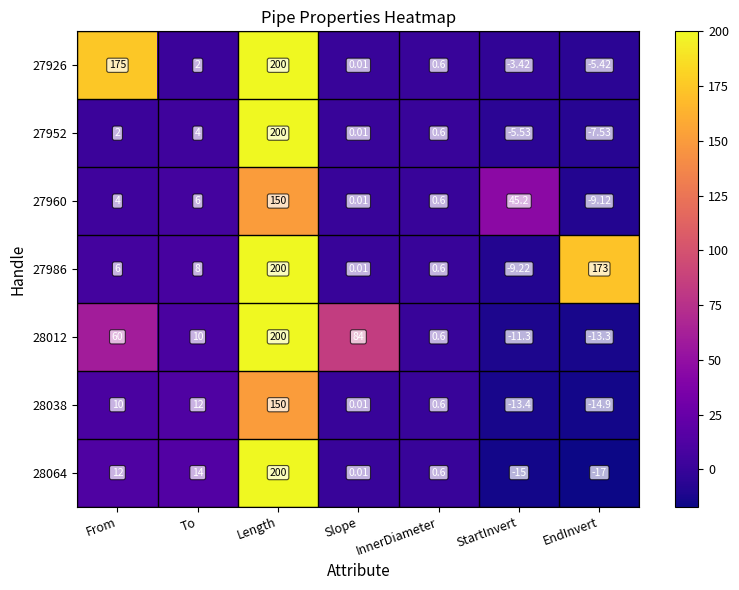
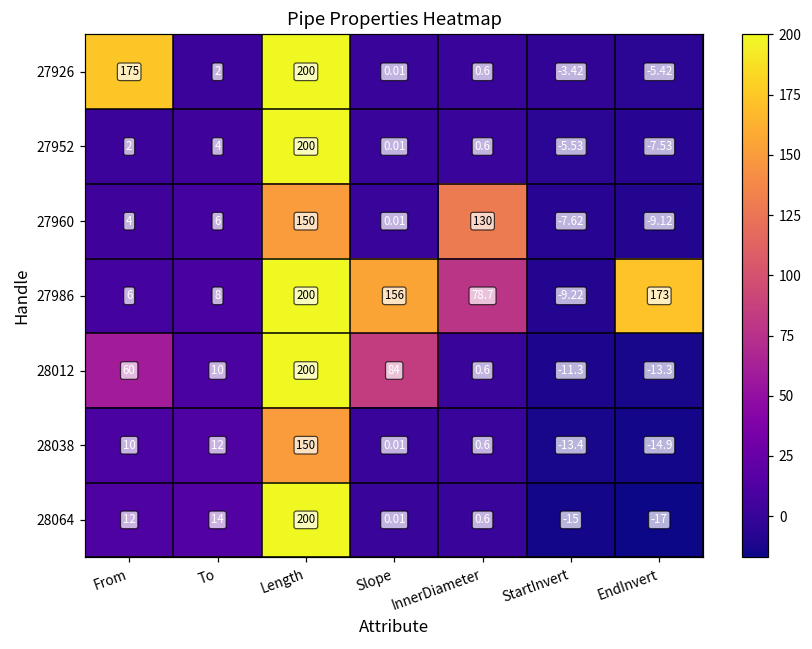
  {
    "27960": {
-     "InnerDiameter": 0.6,
-     "StartInvert": 45.2
+     "InnerDiameter": 130,
+     "StartInvert": -7.62
    },
    "27986": {
-     "Slope": 0.01,
-     "InnerDiameter": 0.6
+     "Slope": 156,
+     "InnerDiameter": 78.7
    }
  }
